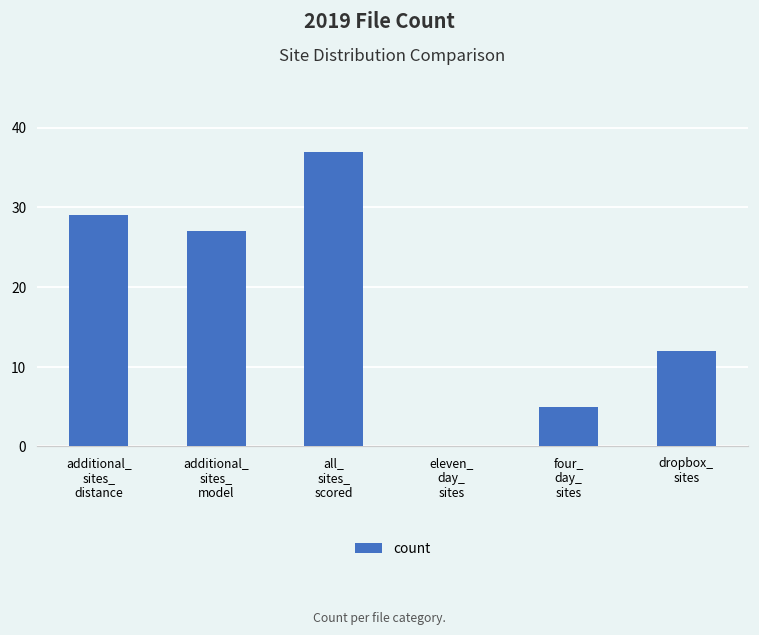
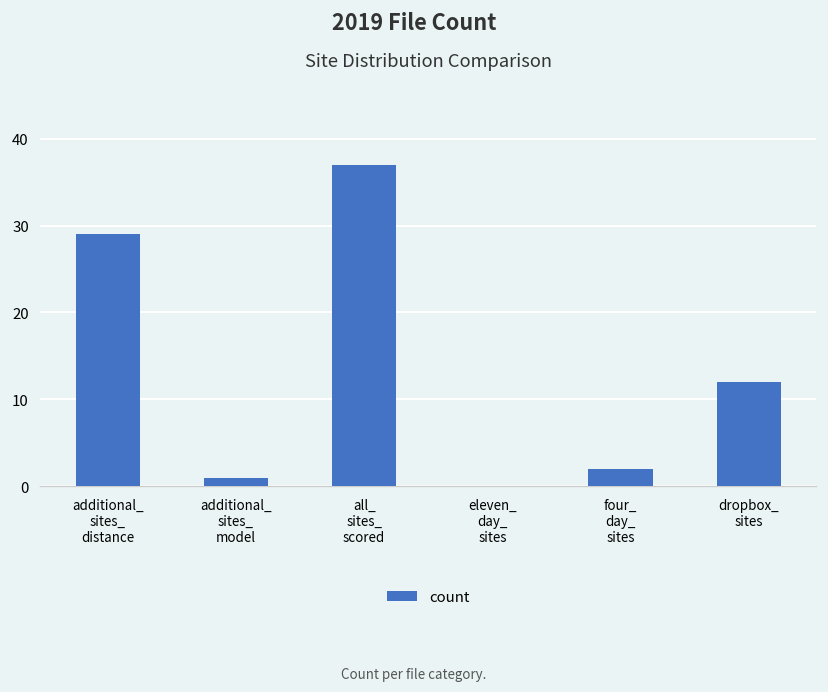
  {
    "additional_ sites_ distance": 29,
-   "additional_ sites_ model": 27,
+   "additional_ sites_ model": 1,
    "all_ sites_ scored": 37,
    "eleven_ day_ sites": 0,
-   "four_ day_ sites": 5,
+   "four_ day_ sites": 2,
    "dropbox_ sites": 12
  }
